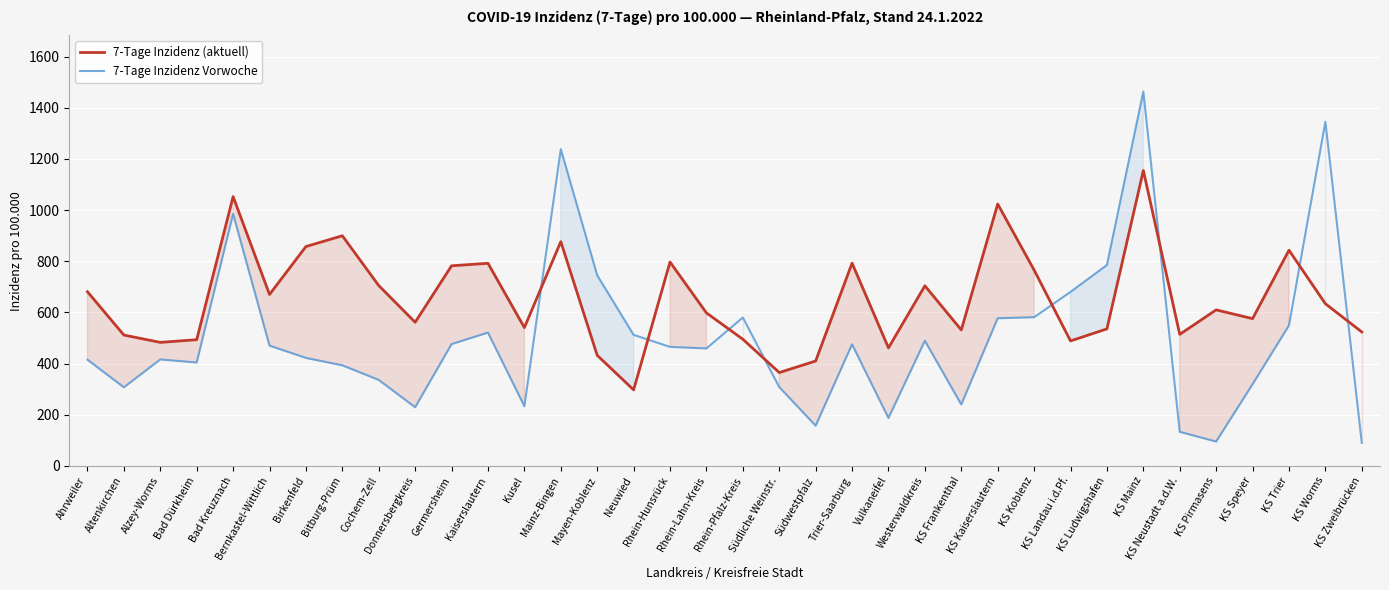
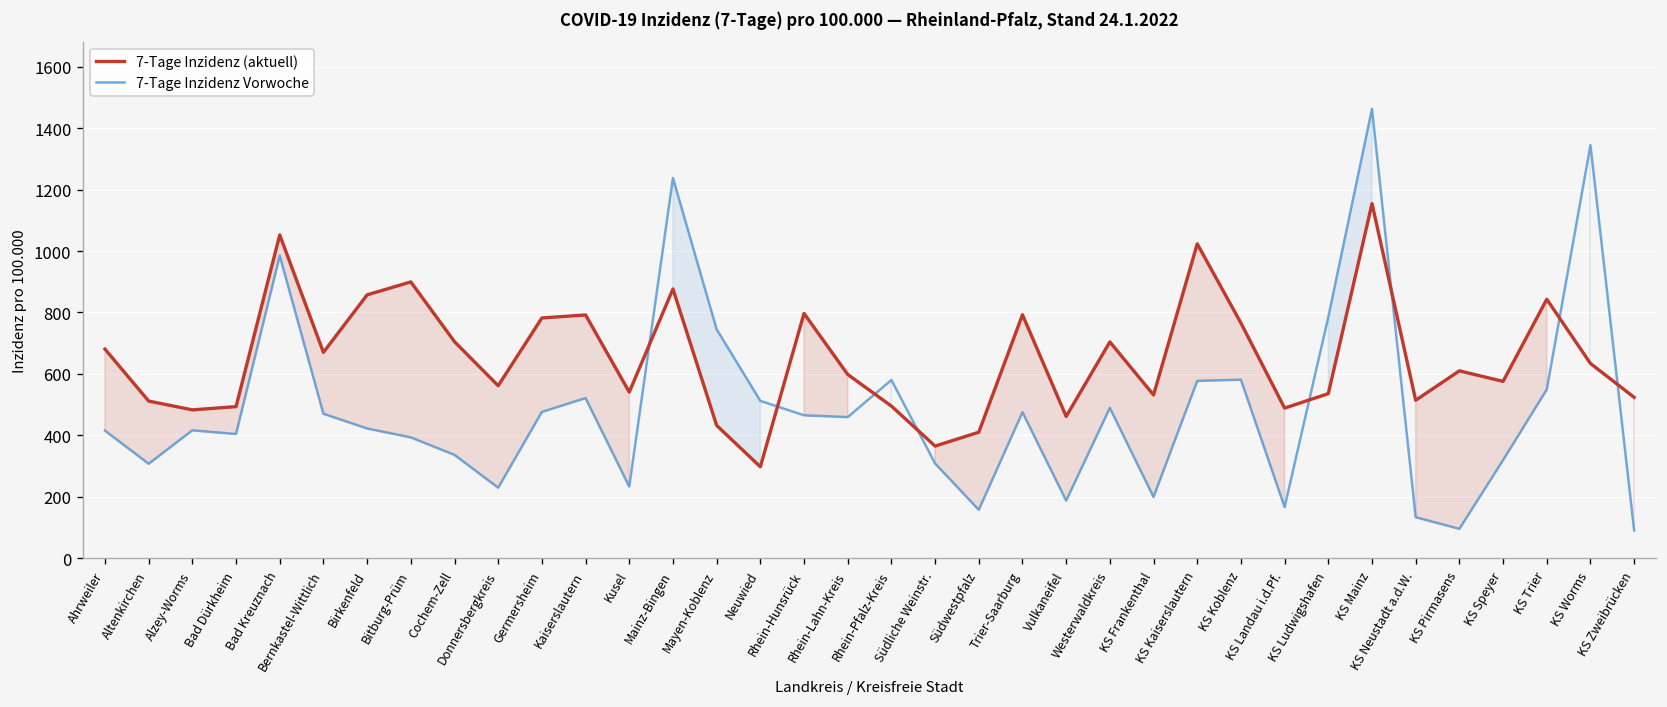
  {
    "7-Tage Inzidenz (aktuell)": {
      "Ahrweiler": 680,
      "Altenkirchen": 510,
      "Alzey-Worms": 480,
      "Bad Dürkheim": 490,
      "Bad Kreuznach": 1050,
      "Bernkastel-Wittlich": 670,
      "Birkenfeld": 860,
      "Bitburg-Prüm": 900,
      "Cochem-Zell": 700,
      "Donnersbergkreis": 560,
      "Germersheim": 780,
      "Kaiserslautern": 790,
      "Kusel": 540,
      "Mainz-Bingen": 880,
      "Mayen-Koblenz": 430,
      "Neuwied": 300,
      "Rhein-Hunsrück": 800,
      "Rhein-Lahn-Kreis": 600,
      "Rhein-Pfalz-Kreis": 500,
      "Südliche Weinstr.": 360,
      "Südwestpfalz": 410,
      "Trier-Saarburg": 790,
      "Vulkaneifel": 460,
      "Westerwaldkreis": 700,
      "KS Frankenthal": 530,
      "KS Kaiserslautern": 1020,
      "KS Koblenz": 770,
      "KS Landau i.d.Pf.": 490,
      "KS Ludwigshafen": 540,
      "KS Mainz": 1150,
      "KS Neustadt a.d.W.": 510,
      "KS Pirmasens": 610,
      "KS Speyer": 580,
      "KS Trier": 840,
      "KS Worms": 630,
      "KS Zweibrücken": 520
    },
    "7-Tage Inzidenz Vorwoche": {
      "Ahrweiler": 420,
      "Altenkirchen": 310,
      "Alzey-Worms": 420,
      "Bad Dürkheim": 400,
      "Bad Kreuznach": 990,
      "Bernkastel-Wittlich": 470,
      "Birkenfeld": 420,
      "Bitburg-Prüm": 390,
      "Cochem-Zell": 340,
      "Donnersbergkreis": 230,
      "Germersheim": 480,
      "Kaiserslautern": 520,
      "Kusel": 230,
      "Mainz-Bingen": 1240,
      "Mayen-Koblenz": 750,
      "Neuwied": 510,
      "Rhein-Hunsrück": 470,
      "Rhein-Lahn-Kreis": 460,
      "Rhein-Pfalz-Kreis": 580,
      "Südliche Weinstr.": 310,
      "Südwestpfalz": 160,
      "Trier-Saarburg": 480,
      "Vulkaneifel": 190,
      "Westerwaldkreis": 490,
-     "KS Frankenthal": 240,
+     "KS Frankenthal": 200,
      "KS Kaiserslautern": 580,
      "KS Koblenz": 580,
-     "KS Landau i.d.Pf.": 680,
+     "KS Landau i.d.Pf.": 170,
      "KS Ludwigshafen": 790,
      "KS Mainz": 1460,
      "KS Neustadt a.d.W.": 130,
      "KS Pirmasens": 100,
      "KS Speyer": 320,
      "KS Trier": 550,
      "KS Worms": 1350,
      "KS Zweibrücken": 90
    }
  }
